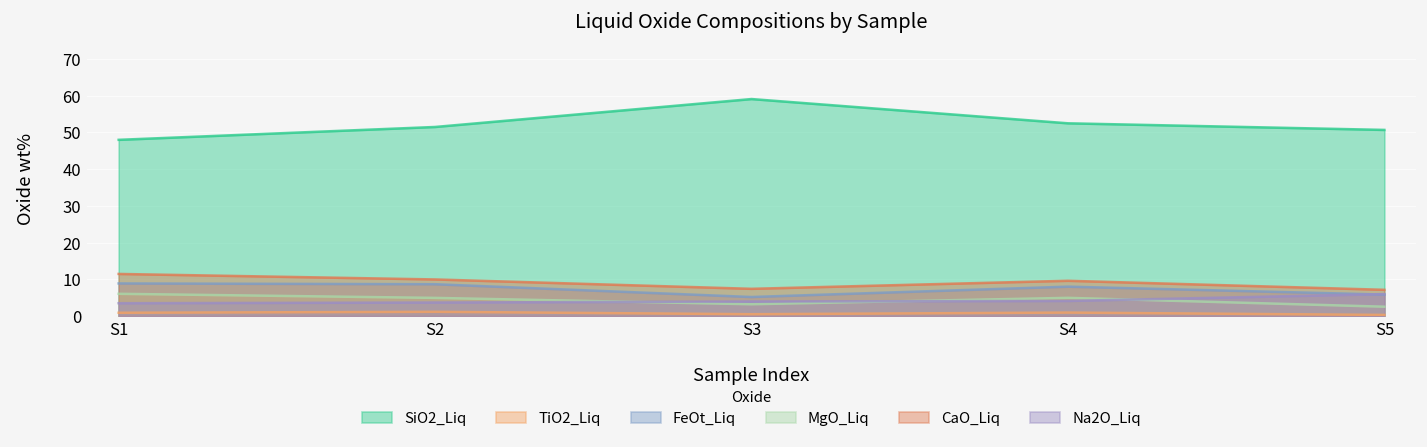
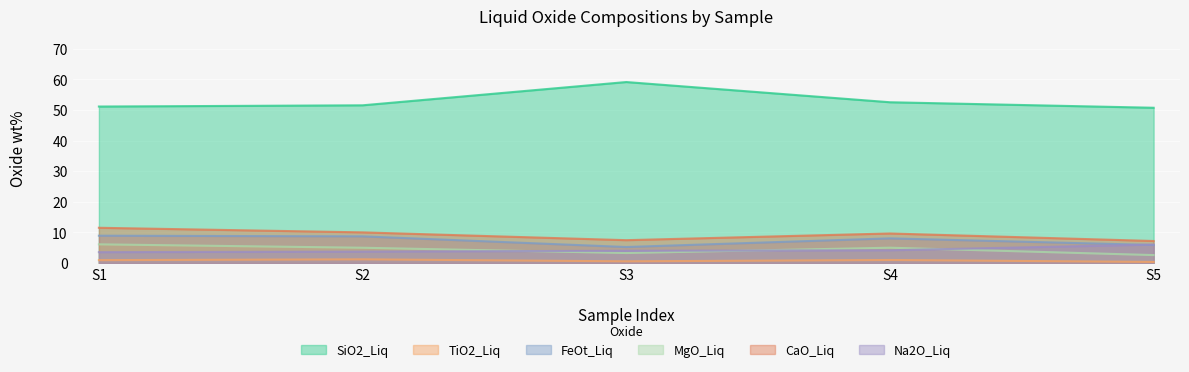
  {
    "SiO2_Liq": {
-     "S1": 48,
+     "S1": 51,
      "S2": 52,
      "S3": 59,
      "S4": 53,
      "S5": 51
    }
  }
